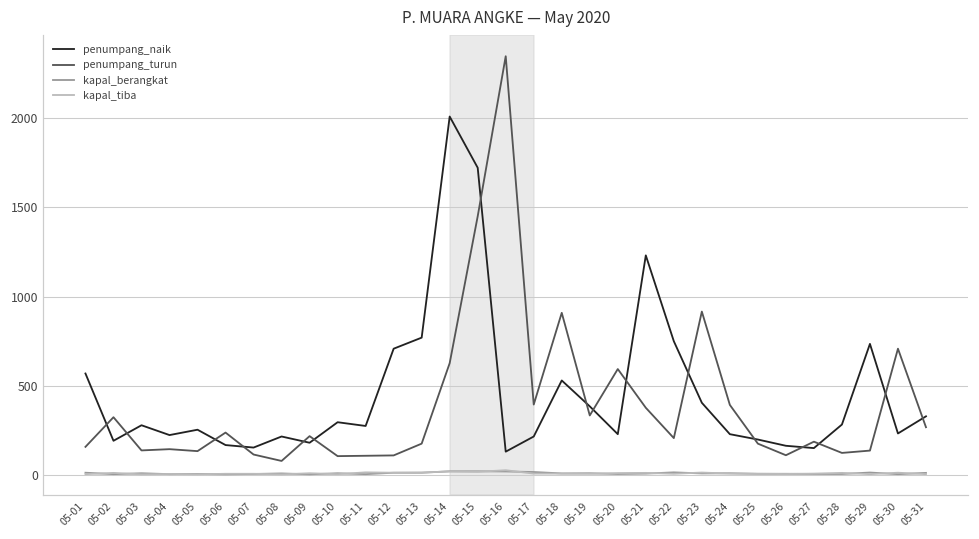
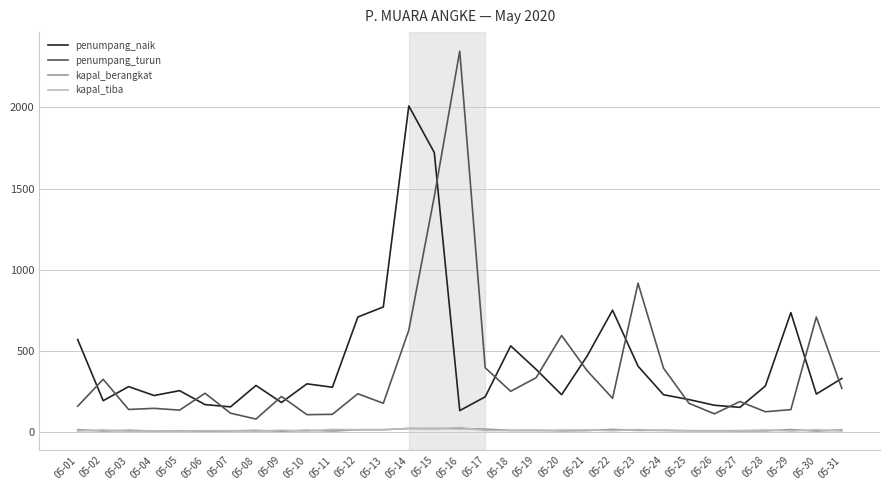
  {
    "penumpang_naik": {
      "05-01": 570,
      "05-02": 190,
      "05-03": 280,
      "05-04": 220,
      "05-05": 250,
      "05-06": 170,
      "05-07": 150,
-     "05-08": 220,
+     "05-08": 290,
      "05-09": 180,
      "05-10": 300,
      "05-11": 280,
      "05-12": 710,
      "05-13": 770,
      "05-14": 2010,
      "05-15": 1720,
      "05-16": 130,
      "05-17": 220,
      "05-18": 530,
      "05-19": 390,
      "05-20": 230,
-     "05-21": 1230,
+     "05-21": 470,
      "05-22": 750,
      "05-23": 410,
      "05-24": 230,
      "05-25": 200,
      "05-26": 160,
      "05-27": 150,
      "05-28": 280,
      "05-29": 740,
      "05-30": 230,
      "05-31": 330
    },
    "penumpang_turun": {
      "05-01": 160,
      "05-02": 320,
      "05-03": 140,
      "05-04": 150,
      "05-05": 130,
      "05-06": 240,
      "05-07": 120,
      "05-08": 80,
      "05-09": 220,
      "05-10": 110,
      "05-11": 110,
-     "05-12": 110,
+     "05-12": 240,
      "05-13": 180,
      "05-14": 630,
      "05-15": 1450,
      "05-16": 2350,
      "05-17": 400,
-     "05-18": 910,
+     "05-18": 250,
      "05-19": 330,
      "05-20": 590,
      "05-21": 380,
      "05-22": 210,
      "05-23": 920,
      "05-24": 390,
      "05-25": 180,
      "05-26": 110,
      "05-27": 190,
      "05-28": 120,
      "05-29": 140,
      "05-30": 710,
      "05-31": 270
    }
  }
